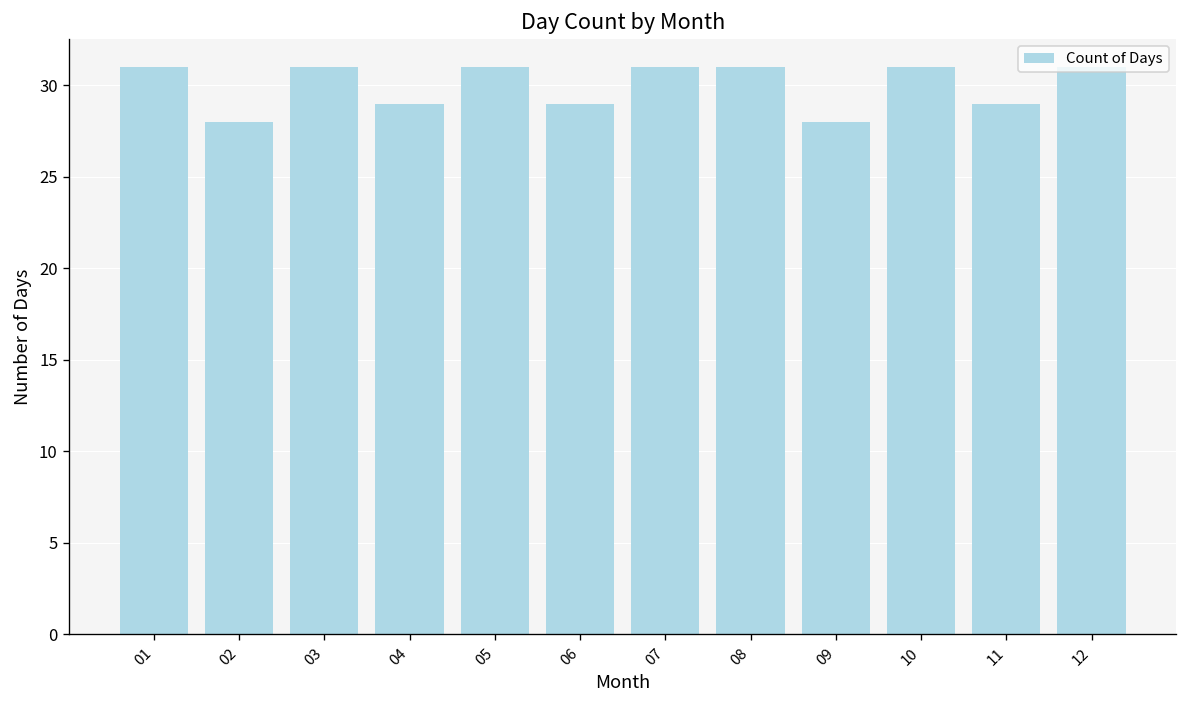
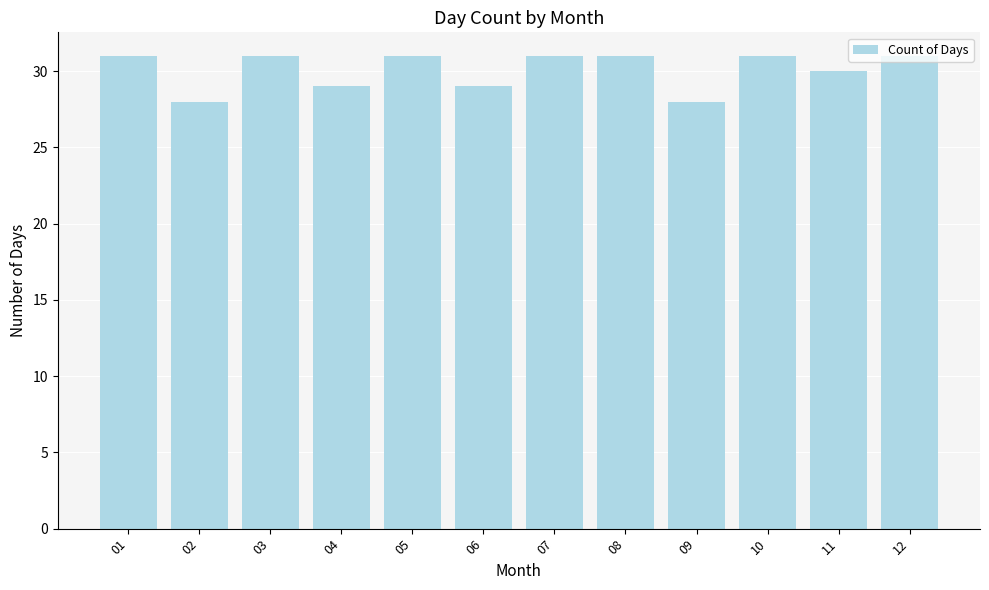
  {
    "01": 31,
    "02": 28,
    "03": 31,
    "04": 29,
    "05": 31,
    "06": 29,
    "07": 31,
    "08": 31,
    "09": 28,
    "10": 31,
-   "11": 29
+   "11": 30
  }
